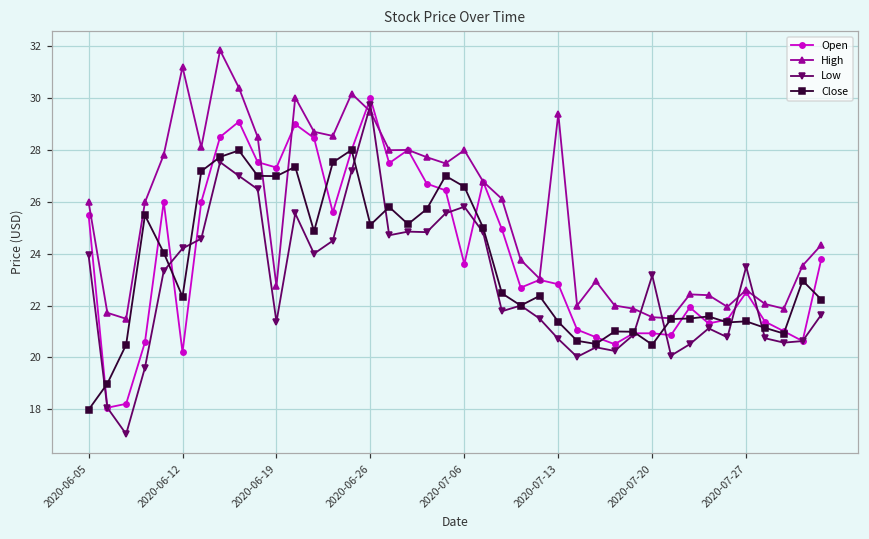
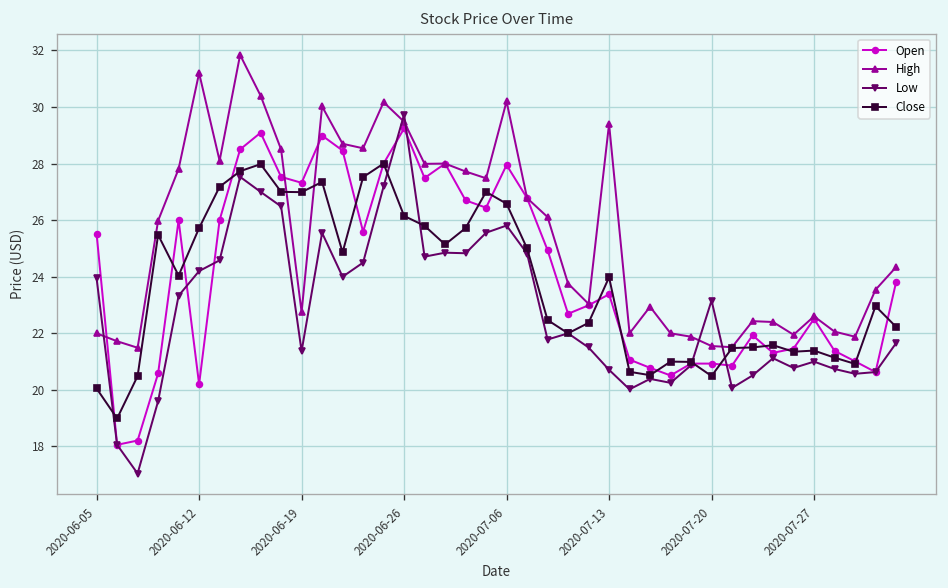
  {
    "Open": {
      "2020-06-05": 25.5,
      "2020-06-12": 20.2,
      "2020-06-19": 27.3,
-     "2020-06-26": 30.0,
-     "2020-07-06": 23.6,
-     "2020-07-13": 22.8,
+     "2020-06-26": 29.2,
+     "2020-07-06": 28.0,
+     "2020-07-13": 23.4,
      "2020-07-20": 20.9
    },
    "High": {
-     "2020-06-05": 26,
+     "2020-06-05": 22,
      "2020-06-12": 31.2,
      "2020-06-19": 22.8,
      "2020-06-26": 29.5,
-     "2020-07-06": 28.0,
+     "2020-07-06": 30.2,
      "2020-07-13": 29.4,
      "2020-07-20": 21.6
    },
    "Low": {
      "2020-06-05": 23.9,
      "2020-06-12": 24.2,
      "2020-06-19": 21.4,
      "2020-06-26": 29.7,
      "2020-07-06": 25.8,
      "2020-07-13": 20.7,
      "2020-07-20": 23.2,
-     "2020-07-27": 23.5
+     "2020-07-27": 21.0
    },
    "Close": {
-     "2020-06-05": 18.0,
-     "2020-06-12": 22.3,
+     "2020-06-05": 20.1,
+     "2020-06-12": 25.7,
      "2020-06-19": 27.0,
-     "2020-06-26": 25.1,
+     "2020-06-26": 26.2,
      "2020-07-06": 26.6,
-     "2020-07-13": 21.4,
+     "2020-07-13": 24.0,
      "2020-07-20": 20.5,
      "2020-07-27": 21.4
    }
  }
